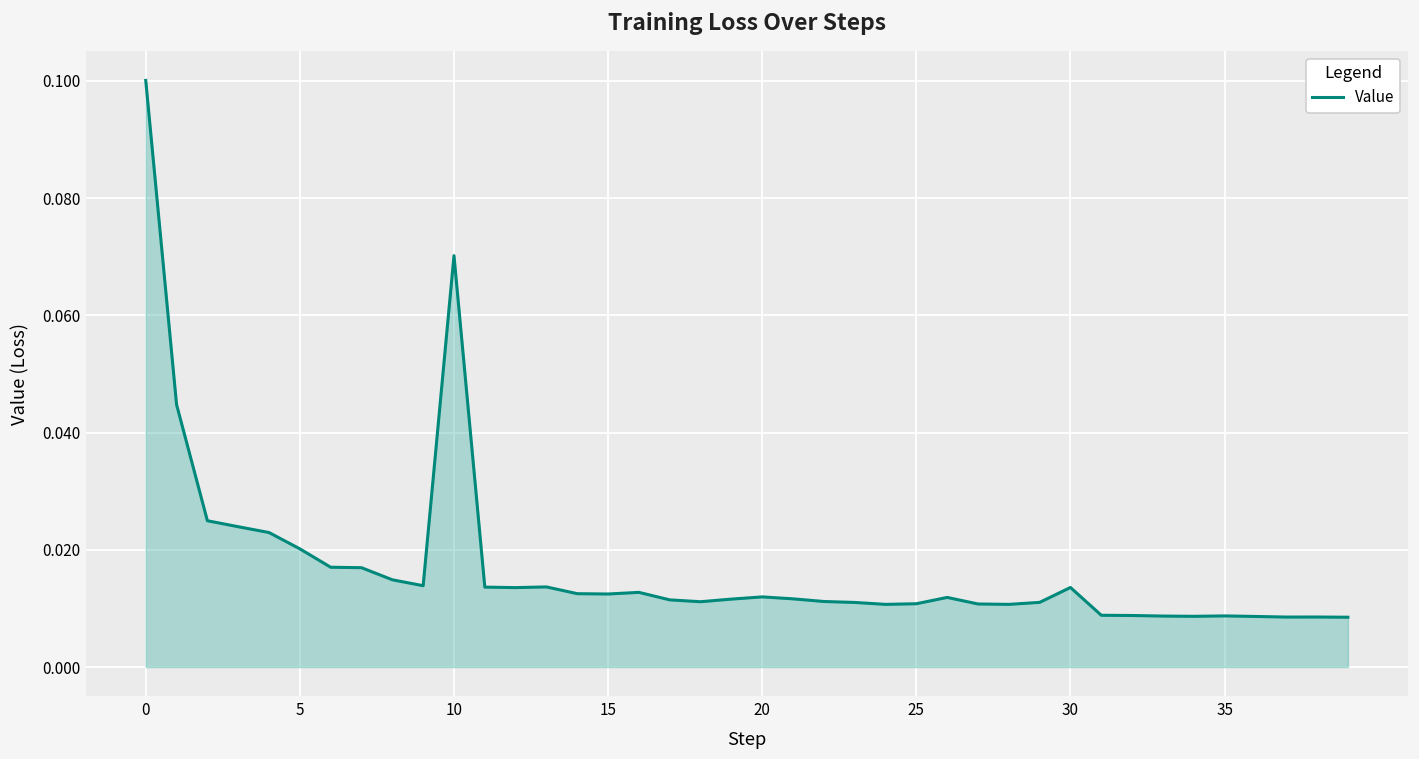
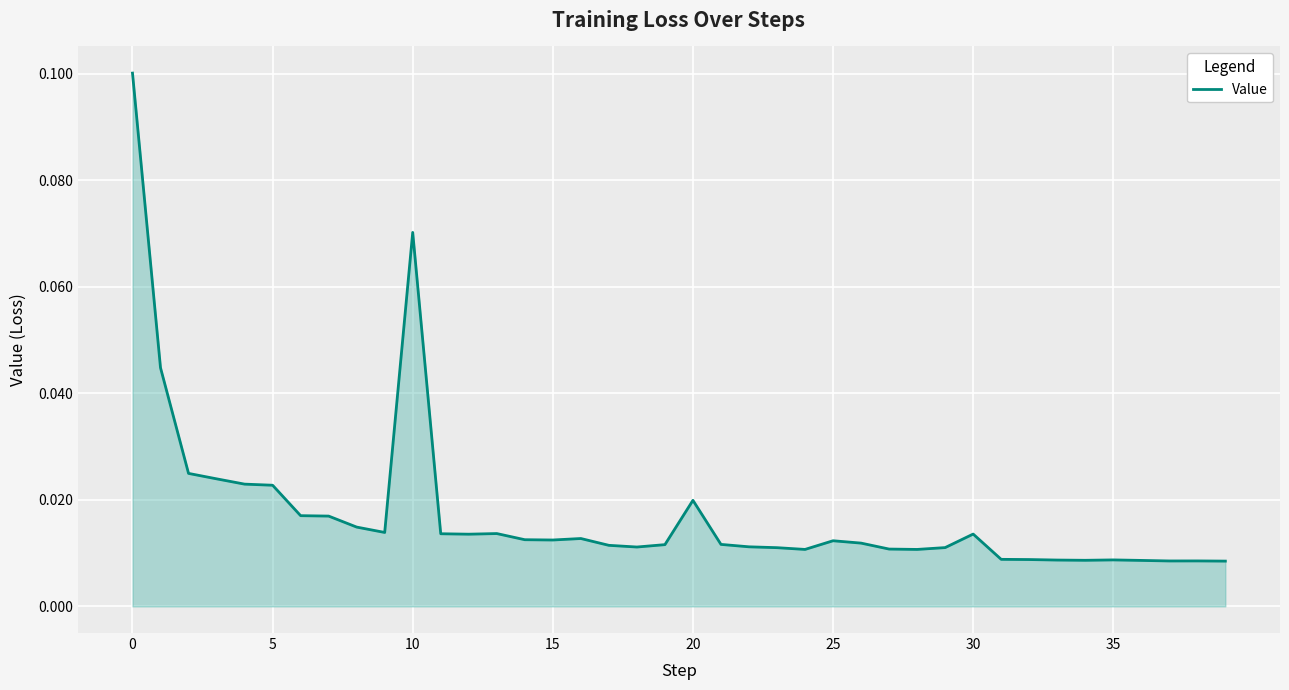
  {
    "0": 0.100,
-   "5": 0.020,
+   "5": 0.023,
    "10": 0.070,
    "15": 0.012,
-   "20": 0.012,
-   "25": 0.011,
+   "20": 0.020,
+   "25": 0.012,
    "30": 0.014,
    "35": 0.009
  }
